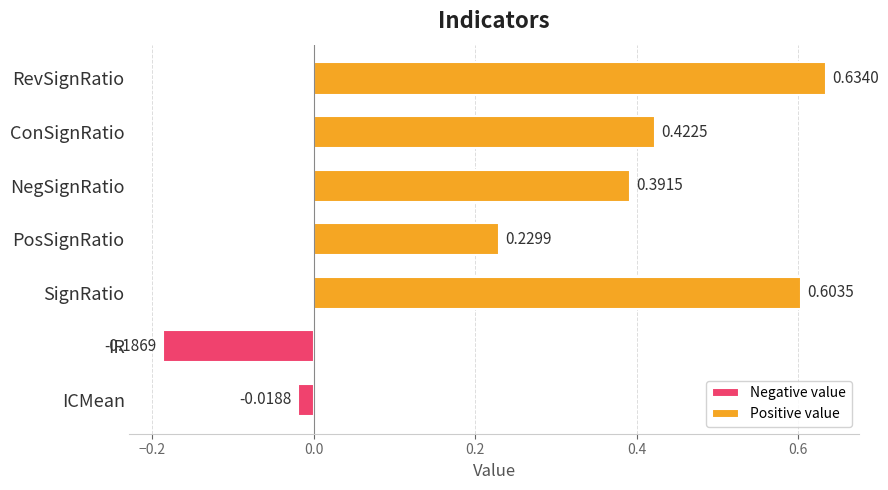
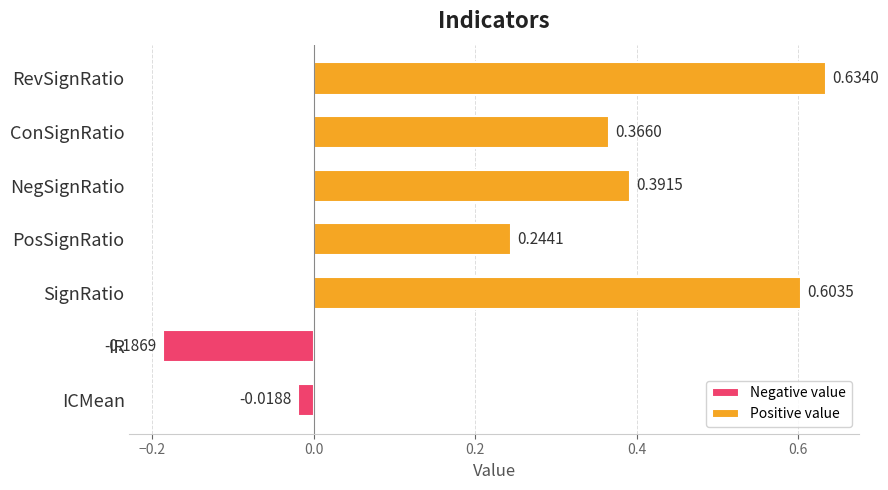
  {
    "RevSignRatio": 0.6340,
-   "ConSignRatio": 0.4225,
+   "ConSignRatio": 0.3660,
    "NegSignRatio": 0.3915,
-   "PosSignRatio": 0.2299,
+   "PosSignRatio": 0.2441,
    "SignRatio": 0.6035,
    "IR": -0.1869,
    "ICMean": -0.0188
  }
